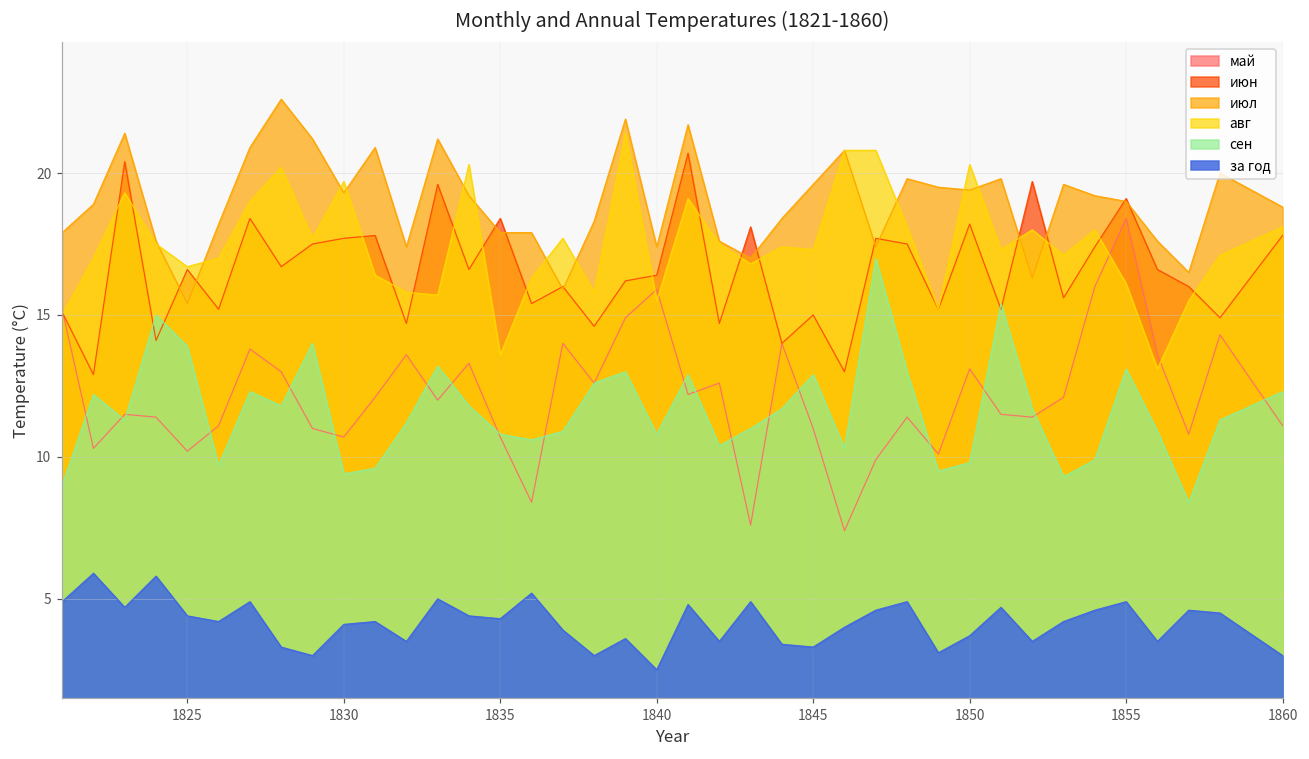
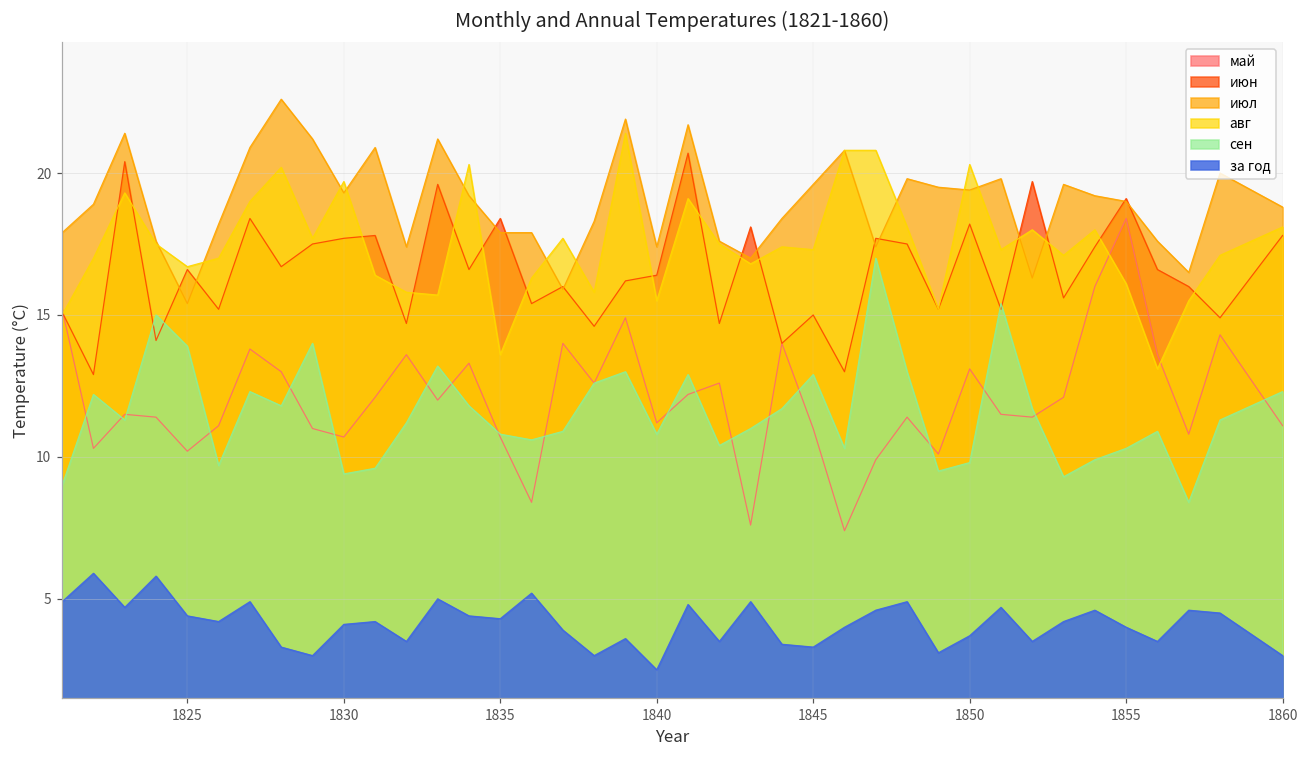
  {
    "май": {
      "1825": 10.2,
      "1830": 10.7,
      "1835": 10.7,
-     "1840": 15.9,
+     "1840": 11.2,
      "1845": 11.0,
      "1850": 13.1,
      "1855": 18.4,
      "1860": 11.1
    },
    "июн": {
      "1830": 17.7,
      "1835": 18.4,
      "1840": 16.4,
      "1845": 15.0,
      "1850": 18.2,
      "1855": 19.1,
      "1860": 17.8
    },
    "сен": {
      "1825": 13.9,
      "1830": 9.4,
      "1835": 10.8,
      "1840": 10.8,
      "1845": 12.9,
      "1850": 9.8,
-     "1855": 13.1,
+     "1855": 10.3,
      "1860": 12.3
    },
    "за год": {
      "1825": 4.4,
      "1830": 4.1,
      "1835": 4.3,
      "1840": 2.5,
      "1845": 3.3,
      "1850": 3.7,
-     "1855": 4.9,
+     "1855": 4.0,
      "1860": 3.0
    }
  }
